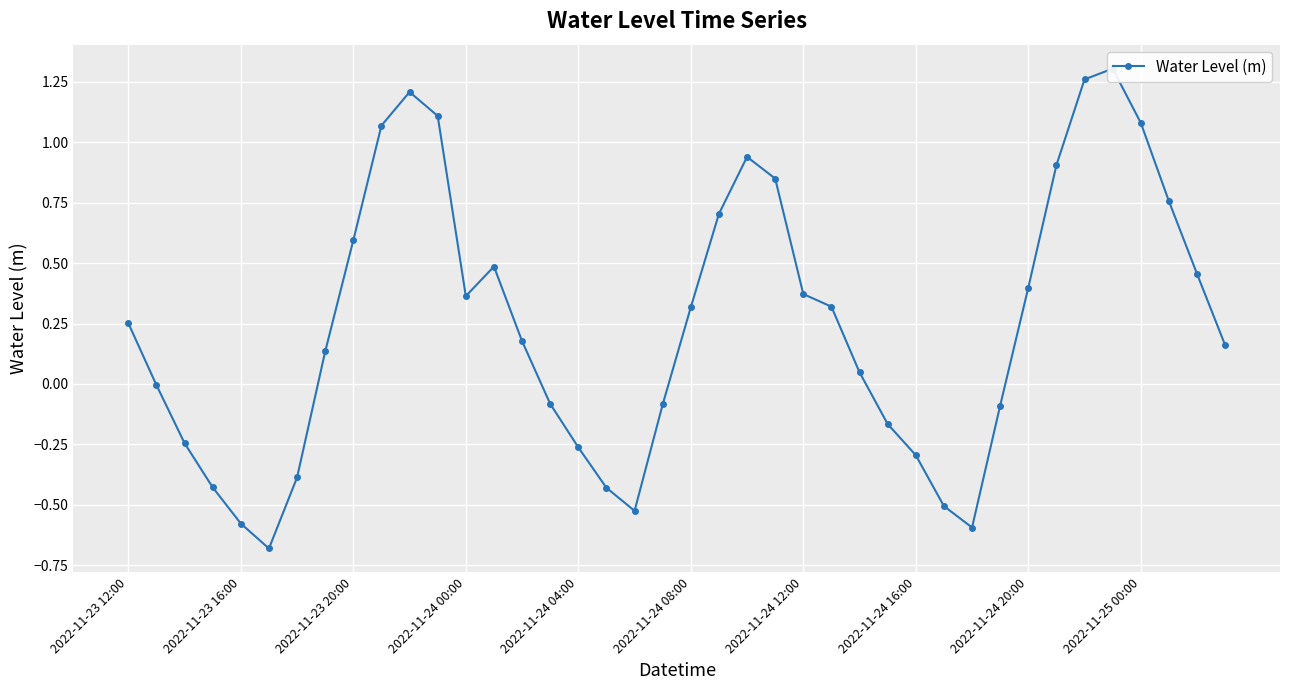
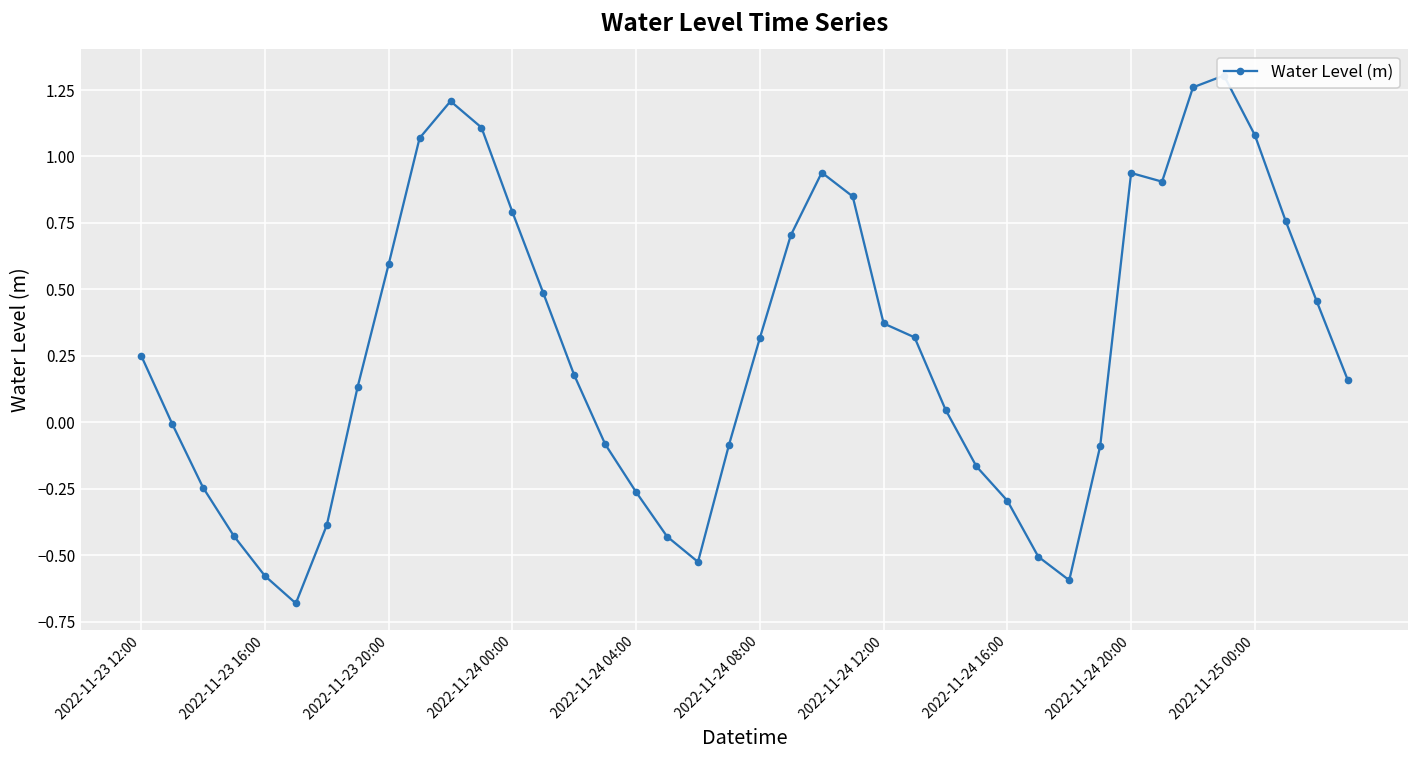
  {
    "2022-11-23 12:00": 0.25,
    "2022-11-23 16:00": -0.58,
    "2022-11-23 20:00": 0.59,
-   "2022-11-24 00:00": 0.36,
+   "2022-11-24 00:00": 0.79,
    "2022-11-24 04:00": -0.26,
    "2022-11-24 08:00": 0.32,
    "2022-11-24 12:00": 0.37,
    "2022-11-24 16:00": -0.29,
-   "2022-11-24 20:00": 0.40,
+   "2022-11-24 20:00": 0.94,
    "2022-11-25 00:00": 1.08
  }
